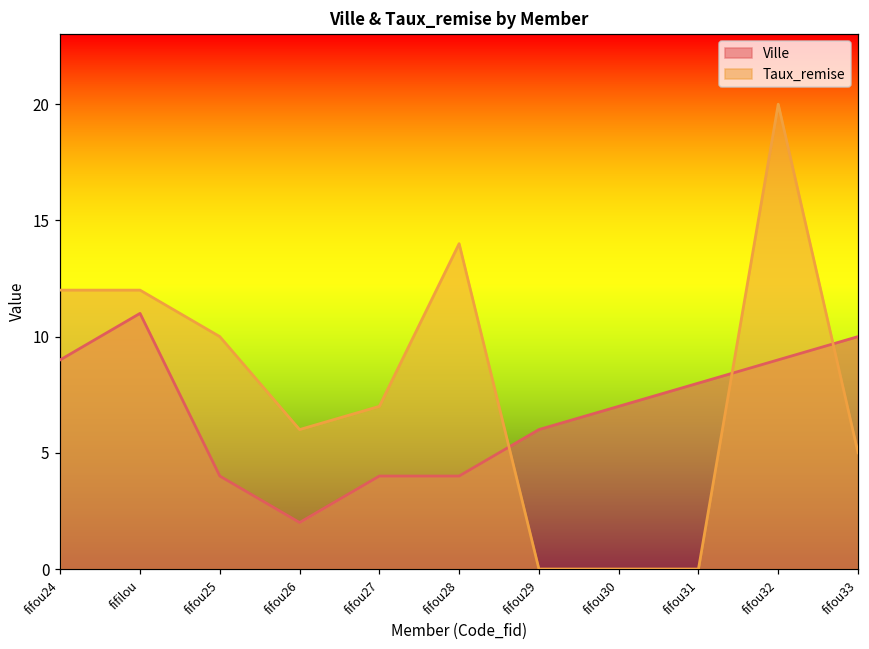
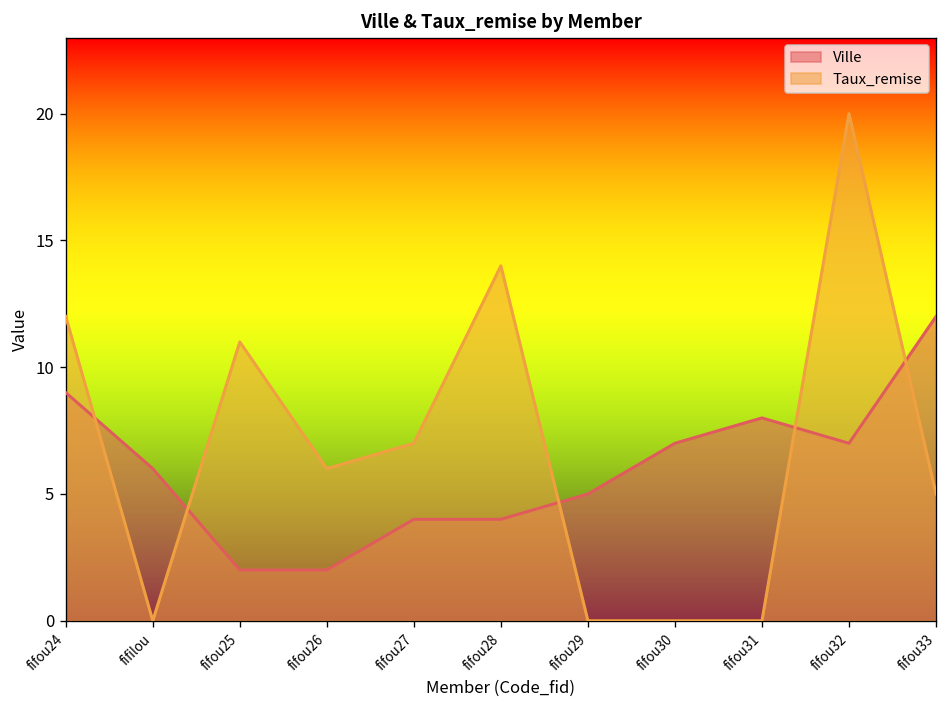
  {
    "Ville": {
      "fifou24": 9,
-     "fifilou": 11,
-     "fifou25": 4,
+     "fifilou": 6,
+     "fifou25": 2,
      "fifou26": 2,
      "fifou27": 4,
      "fifou28": 4,
-     "fifou29": 6,
+     "fifou29": 5,
      "fifou30": 7,
      "fifou31": 8,
-     "fifou32": 9,
-     "fifou33": 10
+     "fifou32": 7,
+     "fifou33": 12
    },
    "Taux_remise": {
      "fifou24": 12,
-     "fifilou": 12,
-     "fifou25": 10,
+     "fifilou": 0,
+     "fifou25": 11,
      "fifou26": 6,
      "fifou27": 7,
      "fifou28": 14,
      "fifou29": 0,
      "fifou30": 0,
      "fifou31": 0,
      "fifou32": 20,
      "fifou33": 5
    }
  }
